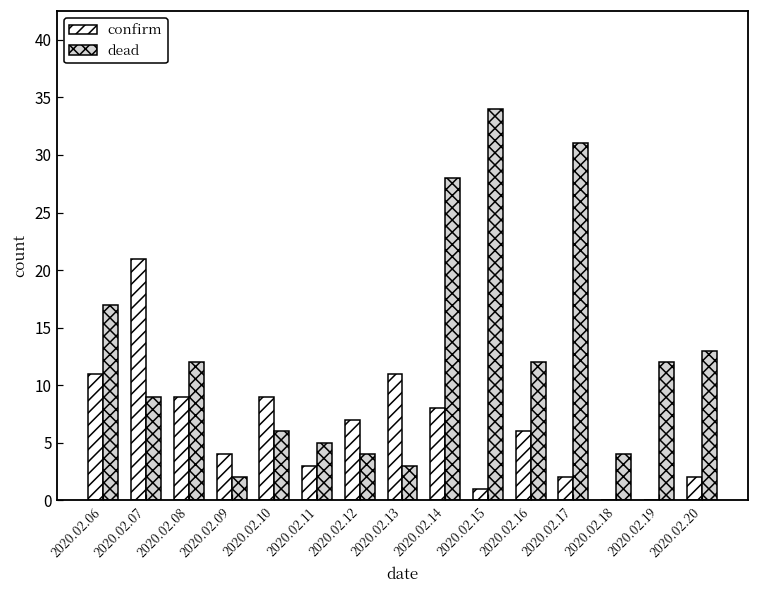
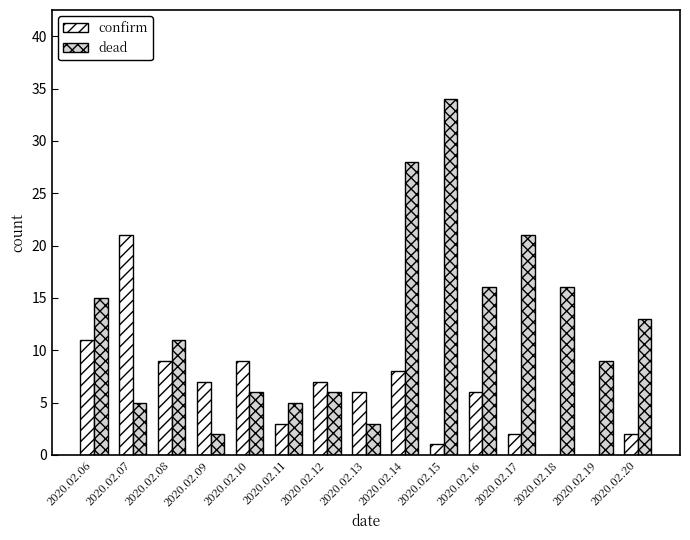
  {
    "confirm": {
      "2020.02.06": 11,
      "2020.02.07": 21,
      "2020.02.08": 9,
-     "2020.02.09": 4,
+     "2020.02.09": 7,
      "2020.02.10": 9,
      "2020.02.11": 3,
      "2020.02.12": 7,
-     "2020.02.13": 11,
+     "2020.02.13": 6,
      "2020.02.14": 8,
      "2020.02.15": 1,
      "2020.02.16": 6,
      "2020.02.17": 2,
      "2020.02.18": 0,
      "2020.02.19": 0,
      "2020.02.20": 2
    },
    "dead": {
-     "2020.02.06": 17,
-     "2020.02.07": 9,
-     "2020.02.08": 12,
+     "2020.02.06": 15,
+     "2020.02.07": 5,
+     "2020.02.08": 11,
      "2020.02.09": 2,
      "2020.02.10": 6,
      "2020.02.11": 5,
-     "2020.02.12": 4,
+     "2020.02.12": 6,
      "2020.02.13": 3,
      "2020.02.14": 28,
      "2020.02.15": 34,
-     "2020.02.16": 12,
-     "2020.02.17": 31,
-     "2020.02.18": 4,
-     "2020.02.19": 12,
+     "2020.02.16": 16,
+     "2020.02.17": 21,
+     "2020.02.18": 16,
+     "2020.02.19": 9,
      "2020.02.20": 13
    }
  }
